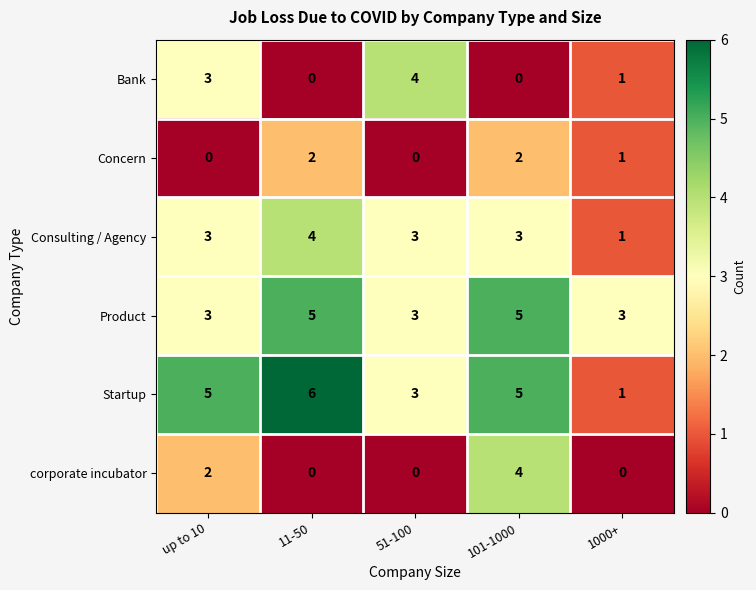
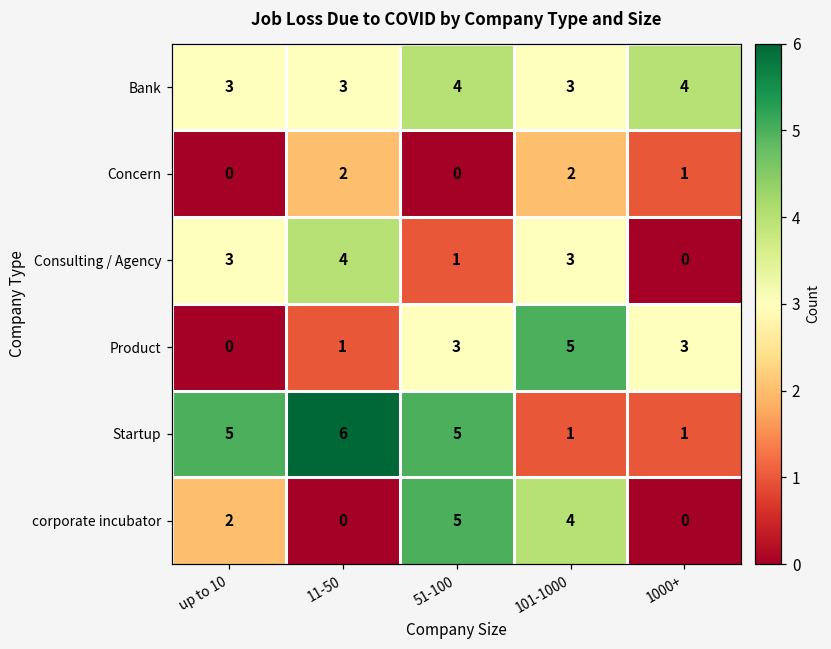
  {
    "Bank": {
      "up to 10": 3,
-     "11-50": 0,
+     "11-50": 3,
      "51-100": 4,
-     "101-1000": 0,
-     "1000+": 1
+     "101-1000": 3,
+     "1000+": 4
    },
    "Concern": {
      "up to 10": 0,
      "11-50": 2,
      "51-100": 0,
      "101-1000": 2,
      "1000+": 1
    },
    "Consulting / Agency": {
      "up to 10": 3,
      "11-50": 4,
-     "51-100": 3,
+     "51-100": 1,
      "101-1000": 3,
-     "1000+": 1
+     "1000+": 0
    },
    "Product": {
-     "up to 10": 3,
-     "11-50": 5,
+     "up to 10": 0,
+     "11-50": 1,
      "51-100": 3,
      "101-1000": 5,
      "1000+": 3
    },
    "Startup": {
      "up to 10": 5,
      "11-50": 6,
-     "51-100": 3,
-     "101-1000": 5,
+     "51-100": 5,
+     "101-1000": 1,
      "1000+": 1
    },
    "corporate incubator": {
      "up to 10": 2,
      "11-50": 0,
-     "51-100": 0,
+     "51-100": 5,
      "101-1000": 4,
      "1000+": 0
    }
  }
